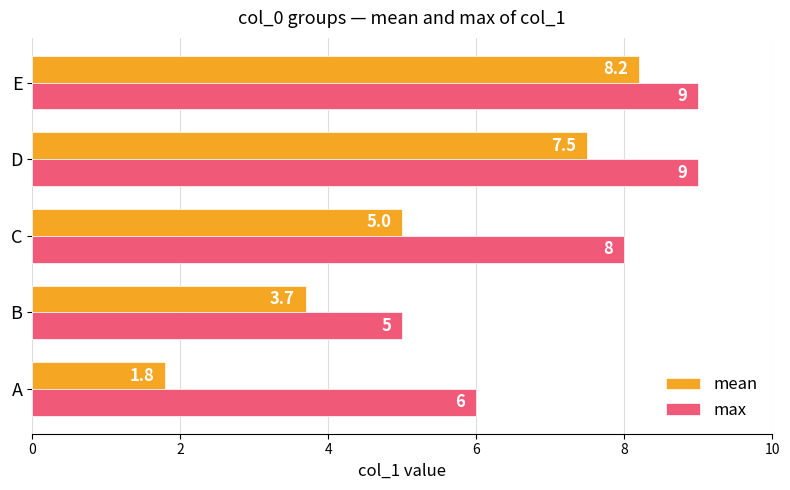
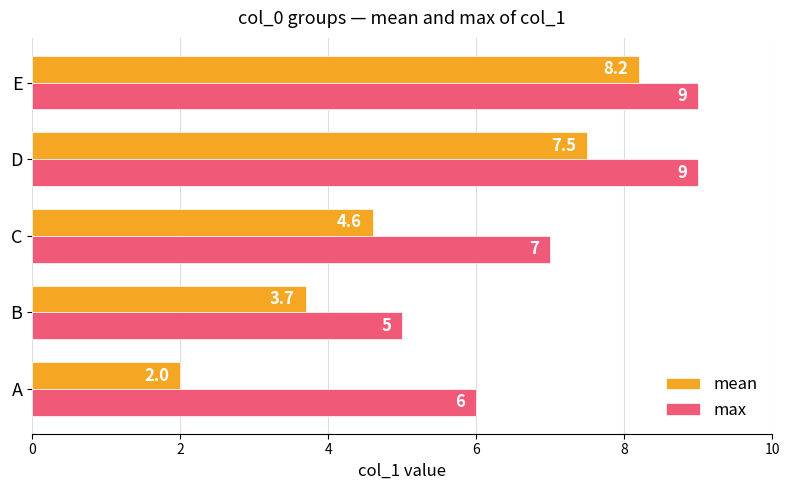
  {
    "mean": {
      "E": 8.2,
      "D": 7.5,
-     "C": 5.0,
+     "C": 4.6,
      "B": 3.7,
-     "A": 1.8
+     "A": 2.0
    },
    "max": {
      "E": 9,
      "D": 9,
-     "C": 8,
+     "C": 7,
      "B": 5,
      "A": 6
    }
  }
